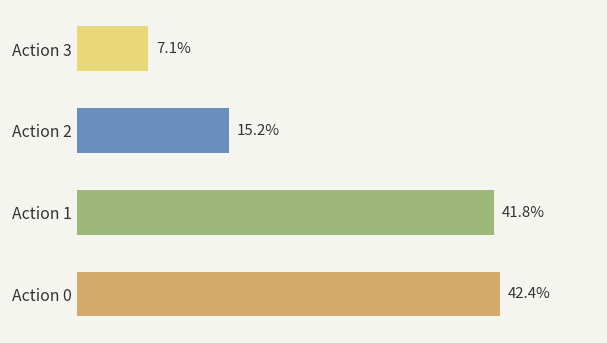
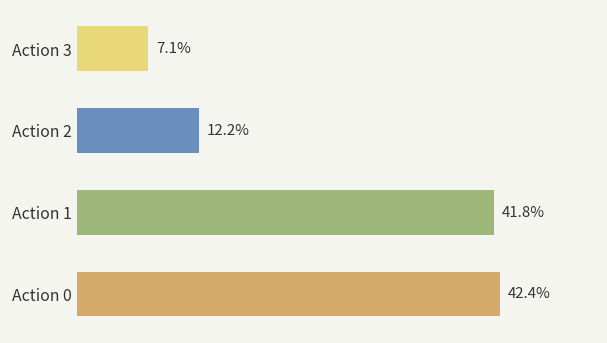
  {
    "Action 3": "7.1%",
-   "Action 2": "15.2%",
+   "Action 2": "12.2%",
    "Action 1": "41.8%",
    "Action 0": "42.4%"
  }
